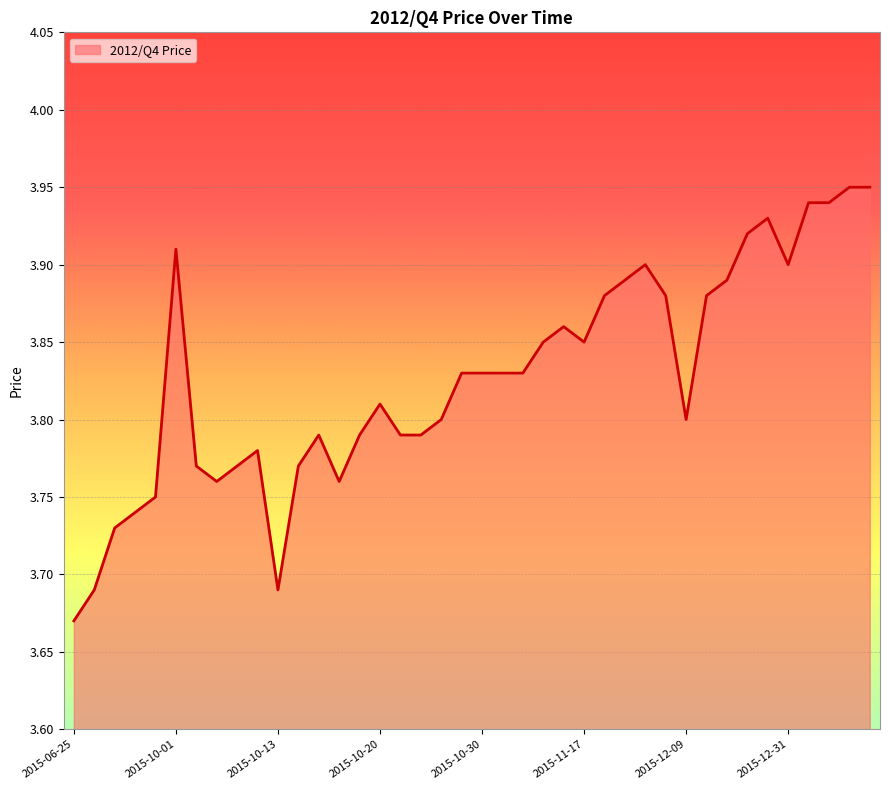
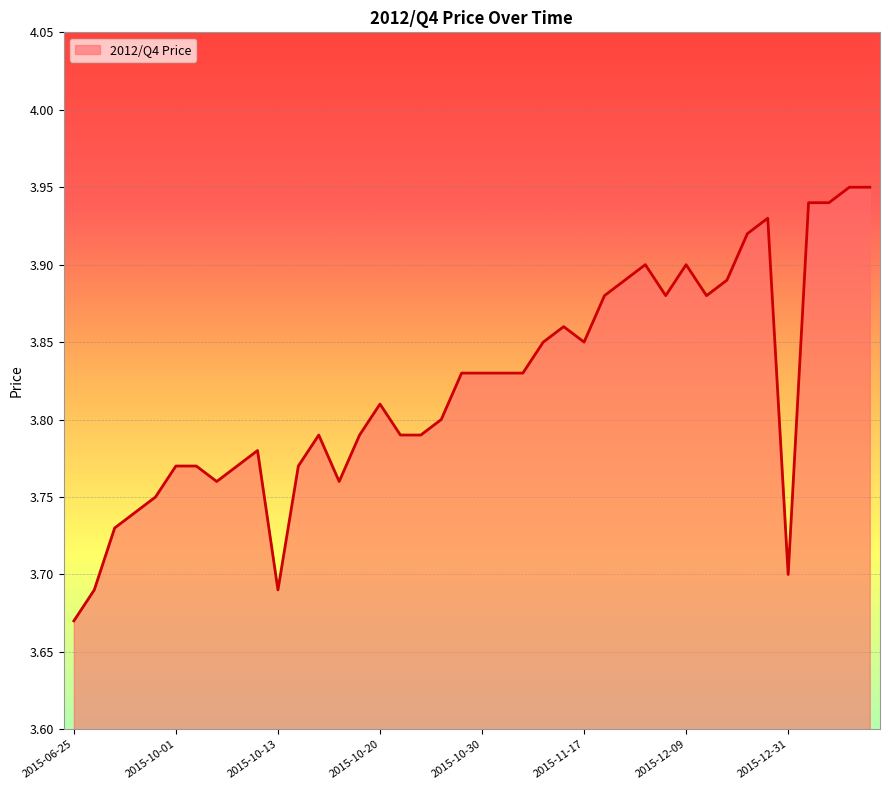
  {
    "2015-06-25": 3.67,
-   "2015-10-01": 3.91,
+   "2015-10-01": 3.77,
    "2015-10-13": 3.69,
    "2015-10-20": 3.81,
    "2015-10-30": 3.83,
    "2015-11-17": 3.85,
-   "2015-12-09": 3.8,
-   "2015-12-31": 3.9
+   "2015-12-09": 3.9,
+   "2015-12-31": 3.7
  }
